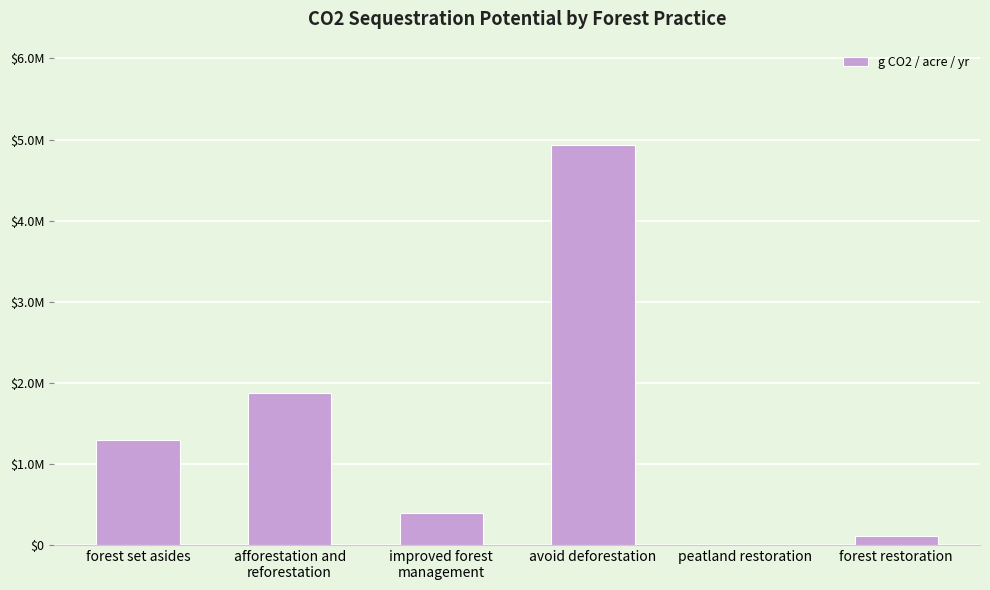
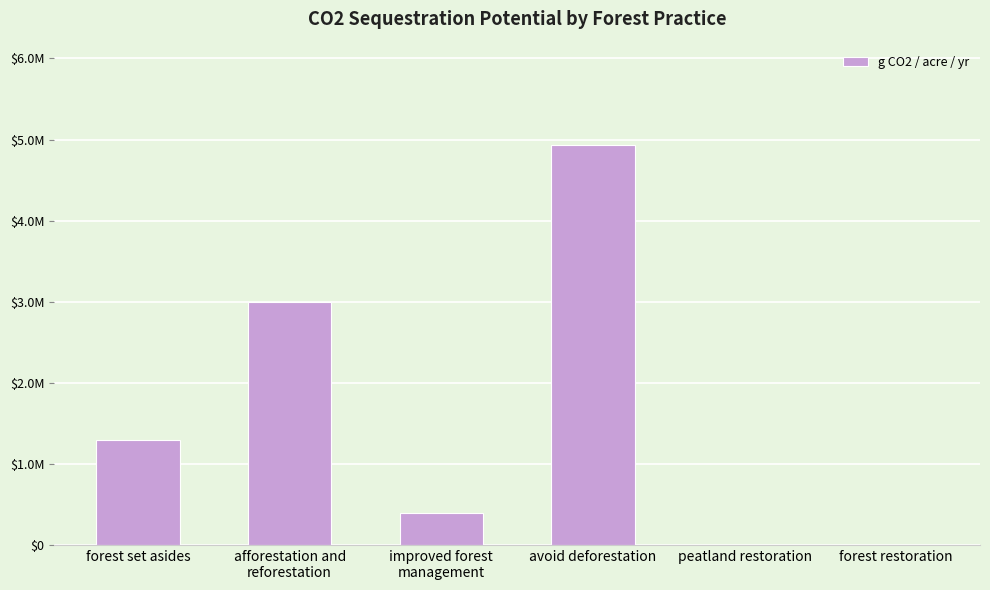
  {
    "forest set asides": "$1300000",
-   "afforestation and reforestation": "$1900000",
+   "afforestation and reforestation": "$3000000",
    "improved forest management": "$400000",
    "avoid deforestation": "$4900000",
    "peatland restoration": "$0",
-   "forest restoration": "$100000"
+   "forest restoration": "$0"
  }
